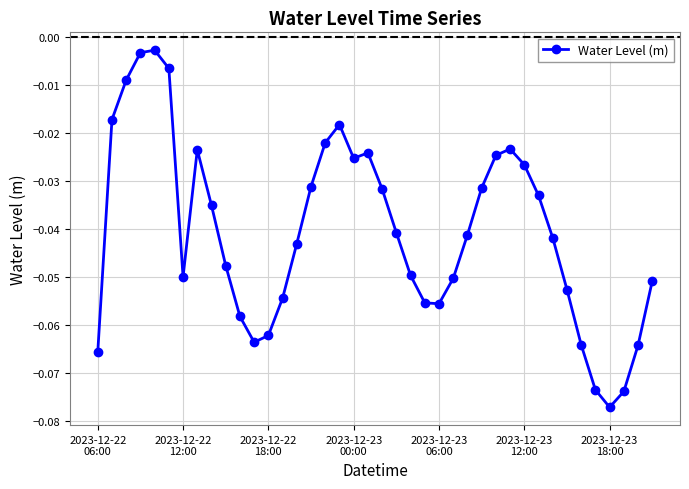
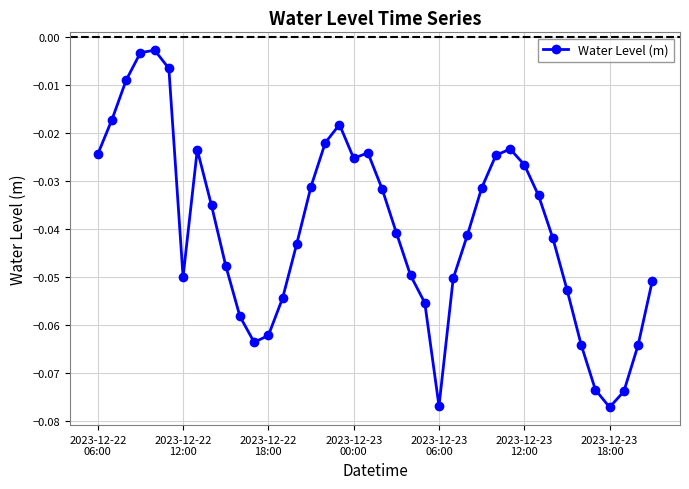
  {
-   "2023-12-22 06:00": -0.066,
+   "2023-12-22 06:00": -0.024,
    "2023-12-22 12:00": -0.050,
    "2023-12-22 18:00": -0.062,
    "2023-12-23 00:00": -0.025,
-   "2023-12-23 06:00": -0.056,
+   "2023-12-23 06:00": -0.077,
    "2023-12-23 12:00": -0.027,
    "2023-12-23 18:00": -0.077
  }
